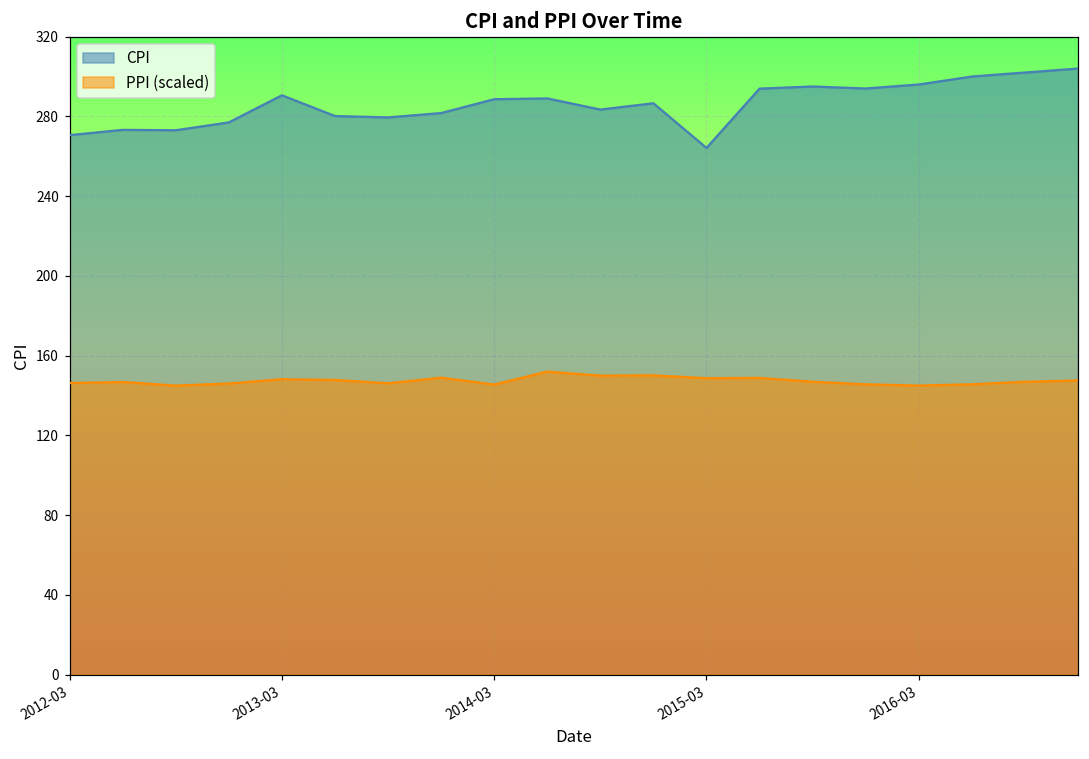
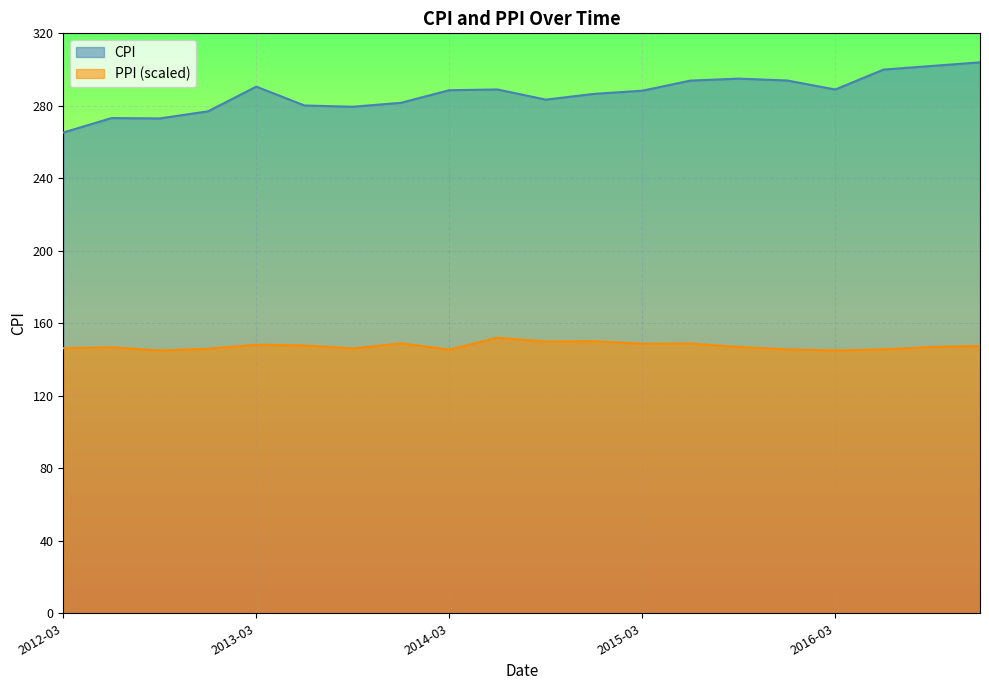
  {
    "CPI": {
-     "2012-03": 271,
+     "2012-03": 265,
      "2013-03": 291,
      "2014-03": 289,
-     "2015-03": 264,
-     "2016-03": 296
+     "2015-03": 288,
+     "2016-03": 289
    },
    "PPI (scaled)": {
      "2012-03": 146,
      "2013-03": 148,
      "2014-03": 145,
      "2015-03": 149,
      "2016-03": 145
    }
  }
